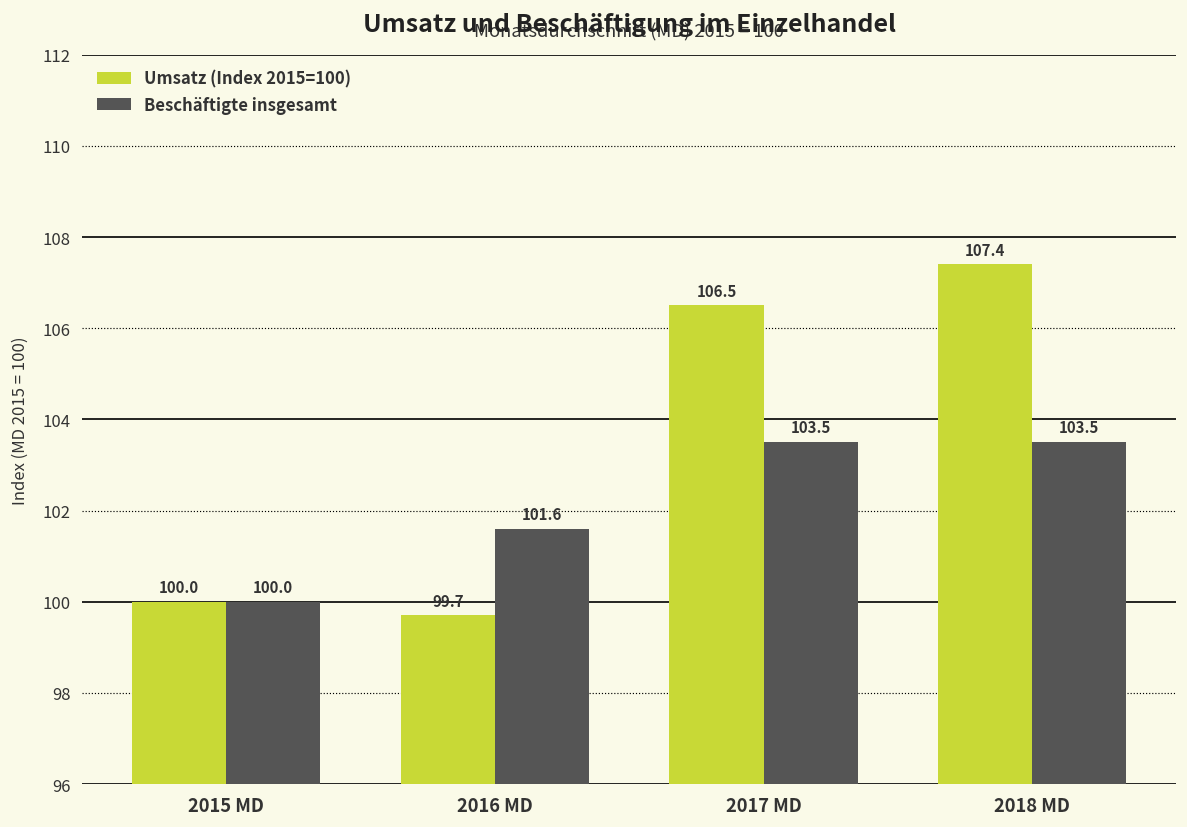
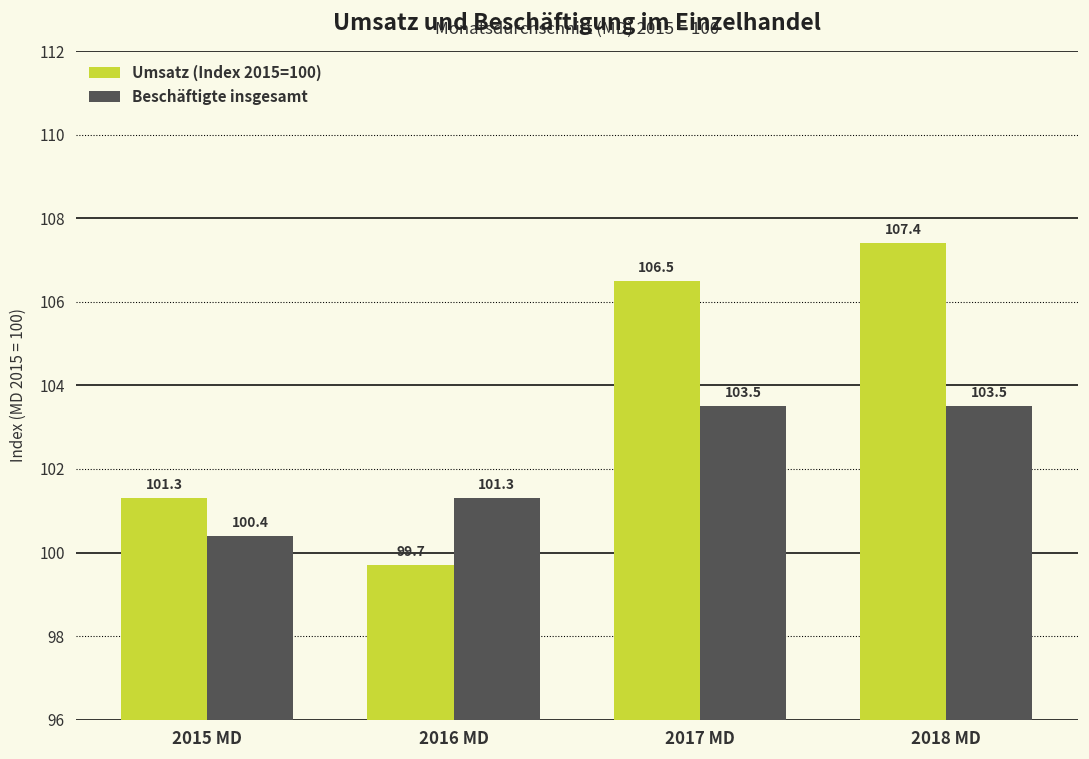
  {
    "Umsatz (Index 2015=100)": {
-     "2015 MD": 100.0,
+     "2015 MD": 101.3,
      "2016 MD": 99.7,
      "2017 MD": 106.5,
      "2018 MD": 107.4
    },
    "Beschäftigte insgesamt": {
-     "2015 MD": 100.0,
-     "2016 MD": 101.6,
+     "2015 MD": 100.4,
+     "2016 MD": 101.3,
      "2017 MD": 103.5,
      "2018 MD": 103.5
    }
  }
